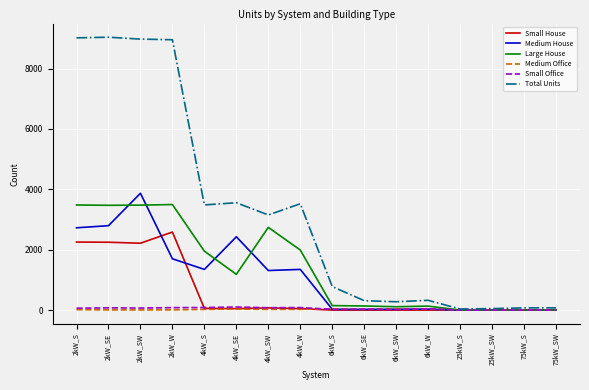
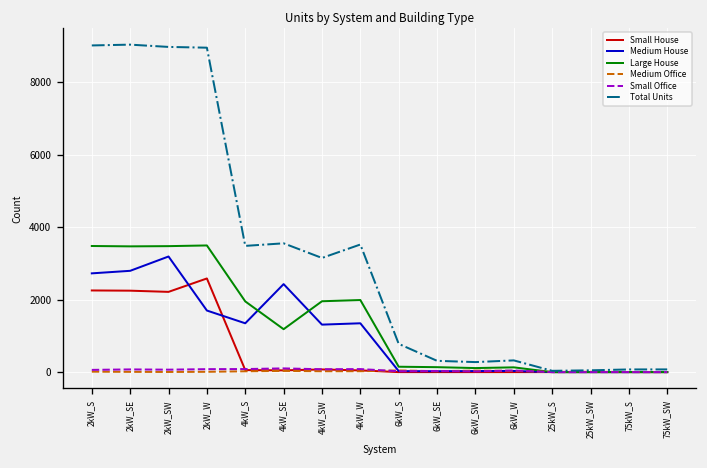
  {
    "Small House": {
      "2kW_S": 2300,
      "2kW_SE": 2200,
      "2kW_SW": 2200,
      "2kW_W": 2600
    },
    "Medium House": {
      "2kW_S": 2700,
      "2kW_SE": 2800,
-     "2kW_SW": 3900,
+     "2kW_SW": 3200,
      "2kW_W": 1700,
      "4kW_S": 1300,
      "4kW_SE": 2400,
      "4kW_SW": 1300,
      "4kW_W": 1300
    },
    "Large House": {
      "2kW_S": 3500,
      "2kW_SE": 3500,
      "2kW_SW": 3500,
      "2kW_W": 3500,
      "4kW_S": 2000,
      "4kW_SE": 1200,
-     "4kW_SW": 2700,
+     "4kW_SW": 2000,
      "4kW_W": 2000,
      "6kW_S": 100,
      "6kW_SE": 100,
      "6kW_W": 100
    },
    "Total Units": {
      "2kW_S": 9000,
      "2kW_SE": 9000,
      "2kW_SW": 9000,
      "2kW_W": 9000,
      "4kW_S": 3500,
      "4kW_SE": 3600,
      "4kW_SW": 3200,
      "4kW_W": 3500,
      "6kW_S": 800,
      "6kW_SE": 300,
      "6kW_SW": 300,
      "6kW_W": 300
    }
  }
